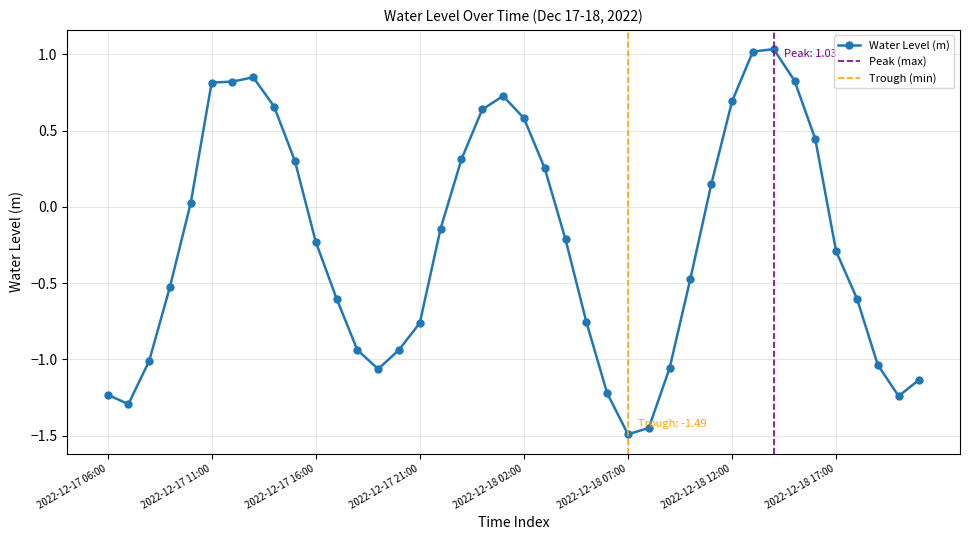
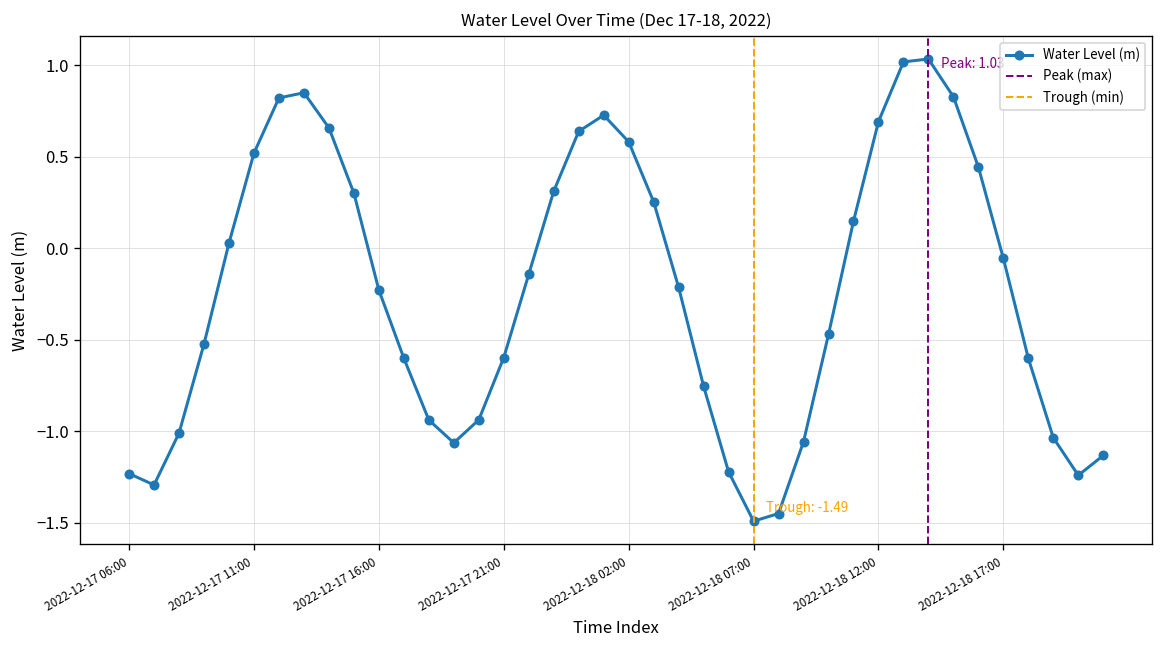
  {
    "2022-12-17 06:00": -1.23,
-   "2022-12-17 11:00": 0.82,
+   "2022-12-17 11:00": 0.52,
    "2022-12-17 16:00": -0.23,
-   "2022-12-17 21:00": -0.76,
+   "2022-12-17 21:00": -0.60,
    "2022-12-18 02:00": 0.58,
    "2022-12-18 07:00": -1.49,
    "2022-12-18 12:00": 0.69,
-   "2022-12-18 17:00": -0.29
+   "2022-12-18 17:00": -0.06
  }
